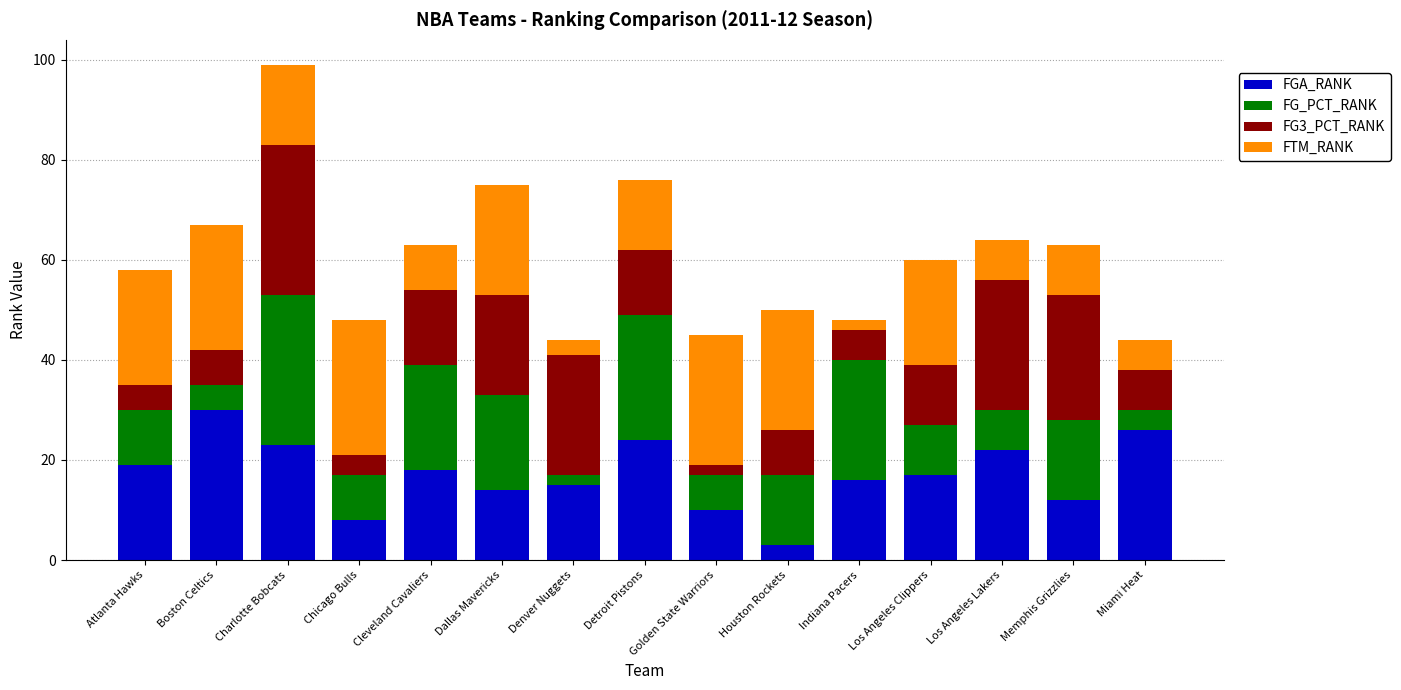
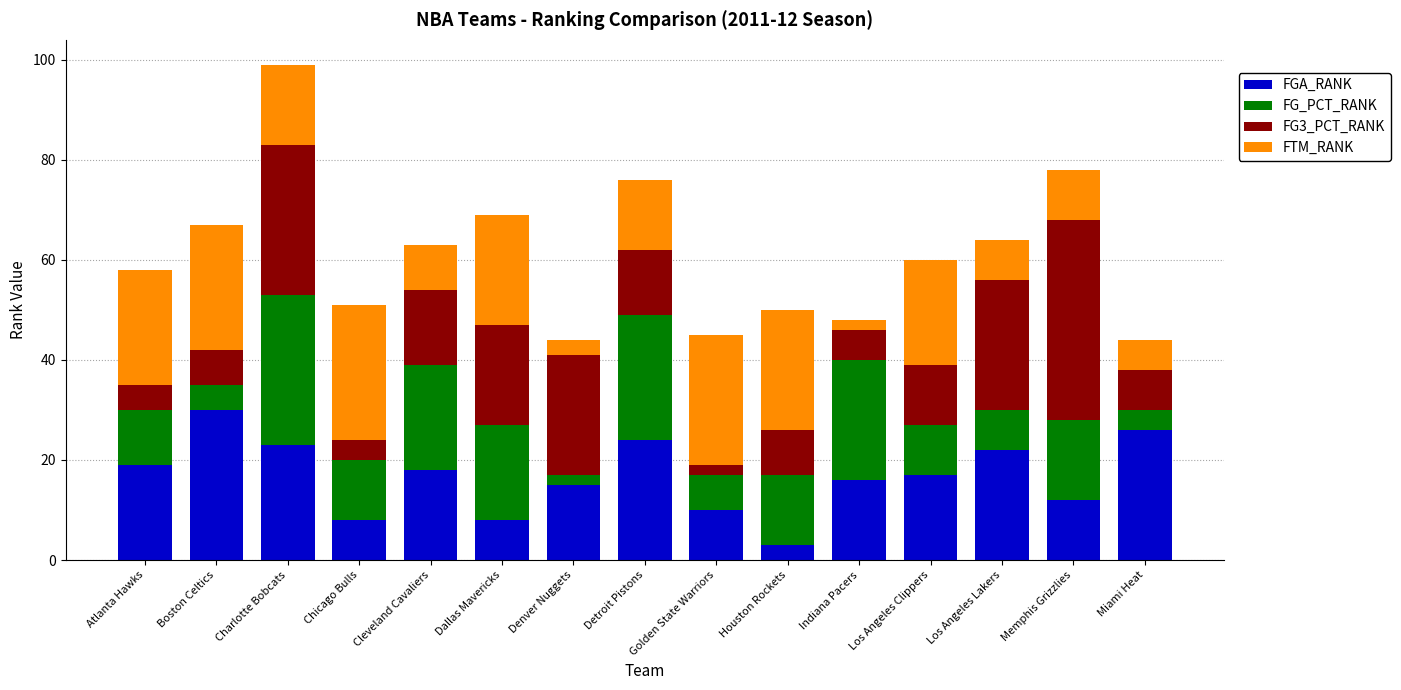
  {
    "FGA_RANK": {
      "Atlanta Hawks": 19,
      "Boston Celtics": 30,
      "Charlotte Bobcats": 23,
      "Chicago Bulls": 8,
      "Cleveland Cavaliers": 18,
-     "Dallas Mavericks": 14,
+     "Dallas Mavericks": 8,
      "Denver Nuggets": 15,
      "Detroit Pistons": 24,
      "Golden State Warriors": 10,
      "Houston Rockets": 3,
      "Indiana Pacers": 16,
      "Los Angeles Clippers": 17,
      "Los Angeles Lakers": 22,
      "Memphis Grizzlies": 12,
      "Miami Heat": 26
    },
    "FG_PCT_RANK": {
      "Atlanta Hawks": 11,
      "Boston Celtics": 5,
      "Charlotte Bobcats": 30,
-     "Chicago Bulls": 9,
+     "Chicago Bulls": 12,
      "Cleveland Cavaliers": 21,
      "Dallas Mavericks": 19,
      "Denver Nuggets": 2,
      "Detroit Pistons": 25,
      "Golden State Warriors": 7,
      "Houston Rockets": 14,
      "Indiana Pacers": 24,
      "Los Angeles Clippers": 10,
      "Los Angeles Lakers": 8,
      "Memphis Grizzlies": 16,
      "Miami Heat": 4
    },
    "FG3_PCT_RANK": {
      "Atlanta Hawks": 5,
      "Boston Celtics": 7,
      "Charlotte Bobcats": 30,
      "Chicago Bulls": 4,
      "Cleveland Cavaliers": 15,
      "Dallas Mavericks": 20,
      "Denver Nuggets": 24,
      "Detroit Pistons": 13,
      "Golden State Warriors": 2,
      "Houston Rockets": 9,
      "Indiana Pacers": 6,
      "Los Angeles Clippers": 12,
      "Los Angeles Lakers": 26,
-     "Memphis Grizzlies": 25,
+     "Memphis Grizzlies": 40,
      "Miami Heat": 8
    },
    "FTM_RANK": {
      "Atlanta Hawks": 23,
      "Boston Celtics": 25,
      "Charlotte Bobcats": 16,
      "Chicago Bulls": 27,
      "Cleveland Cavaliers": 9,
      "Dallas Mavericks": 22,
      "Denver Nuggets": 3,
      "Detroit Pistons": 14,
      "Golden State Warriors": 26,
      "Houston Rockets": 24,
      "Indiana Pacers": 2,
      "Los Angeles Clippers": 21,
      "Los Angeles Lakers": 8,
      "Memphis Grizzlies": 10,
      "Miami Heat": 6
    }
  }
